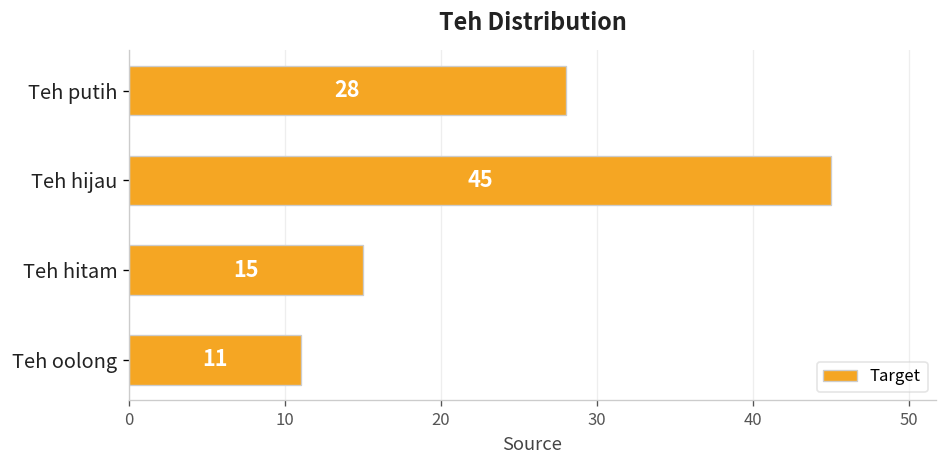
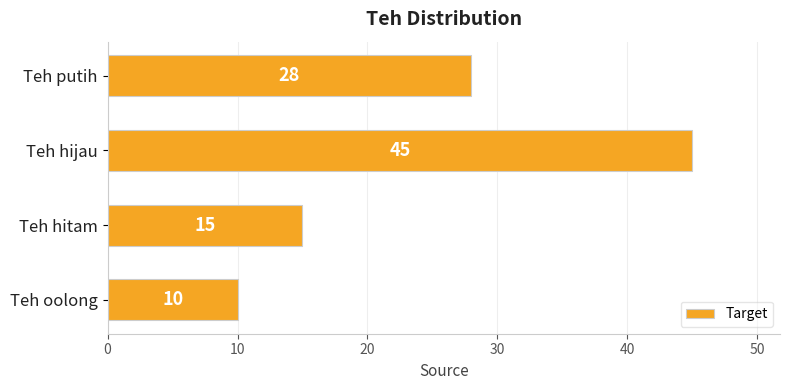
  {
    "Teh putih": 28,
    "Teh hijau": 45,
    "Teh hitam": 15,
-   "Teh oolong": 11
+   "Teh oolong": 10
  }
